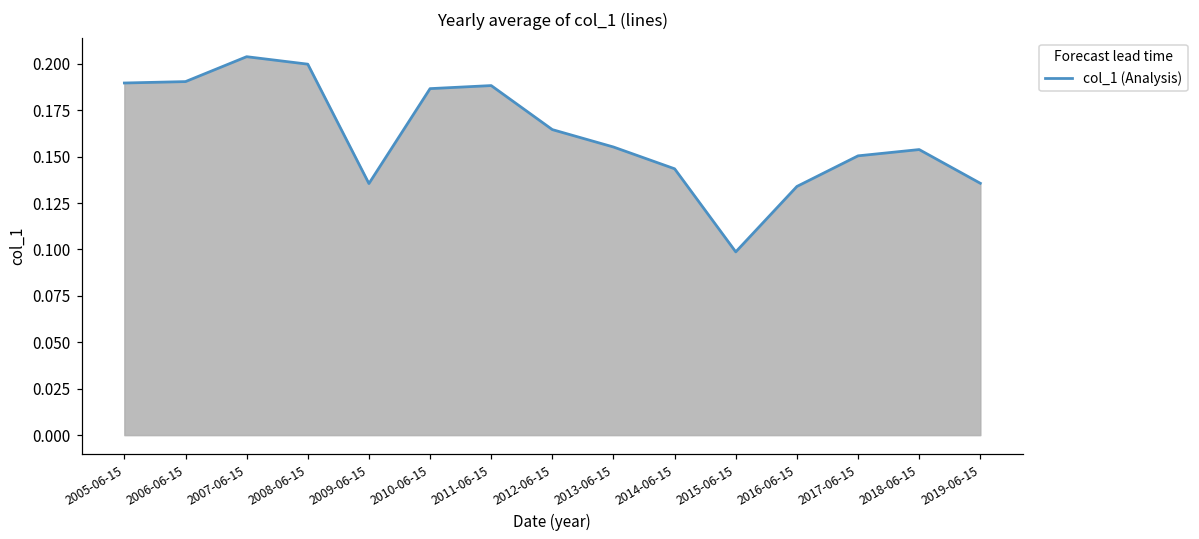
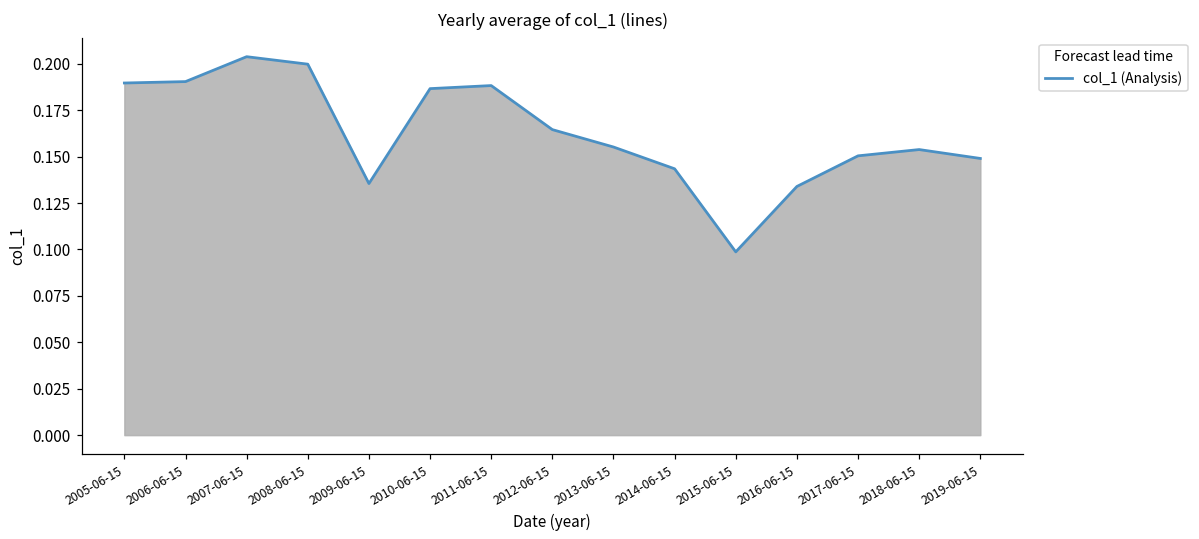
  {
    "2005-06-15": 0.190,
    "2006-06-15": 0.190,
    "2007-06-15": 0.204,
    "2008-06-15": 0.200,
    "2009-06-15": 0.135,
    "2010-06-15": 0.187,
    "2011-06-15": 0.188,
    "2012-06-15": 0.165,
    "2013-06-15": 0.155,
    "2014-06-15": 0.143,
    "2015-06-15": 0.099,
    "2016-06-15": 0.134,
    "2017-06-15": 0.150,
    "2018-06-15": 0.154,
-   "2019-06-15": 0.136
+   "2019-06-15": 0.149
  }
